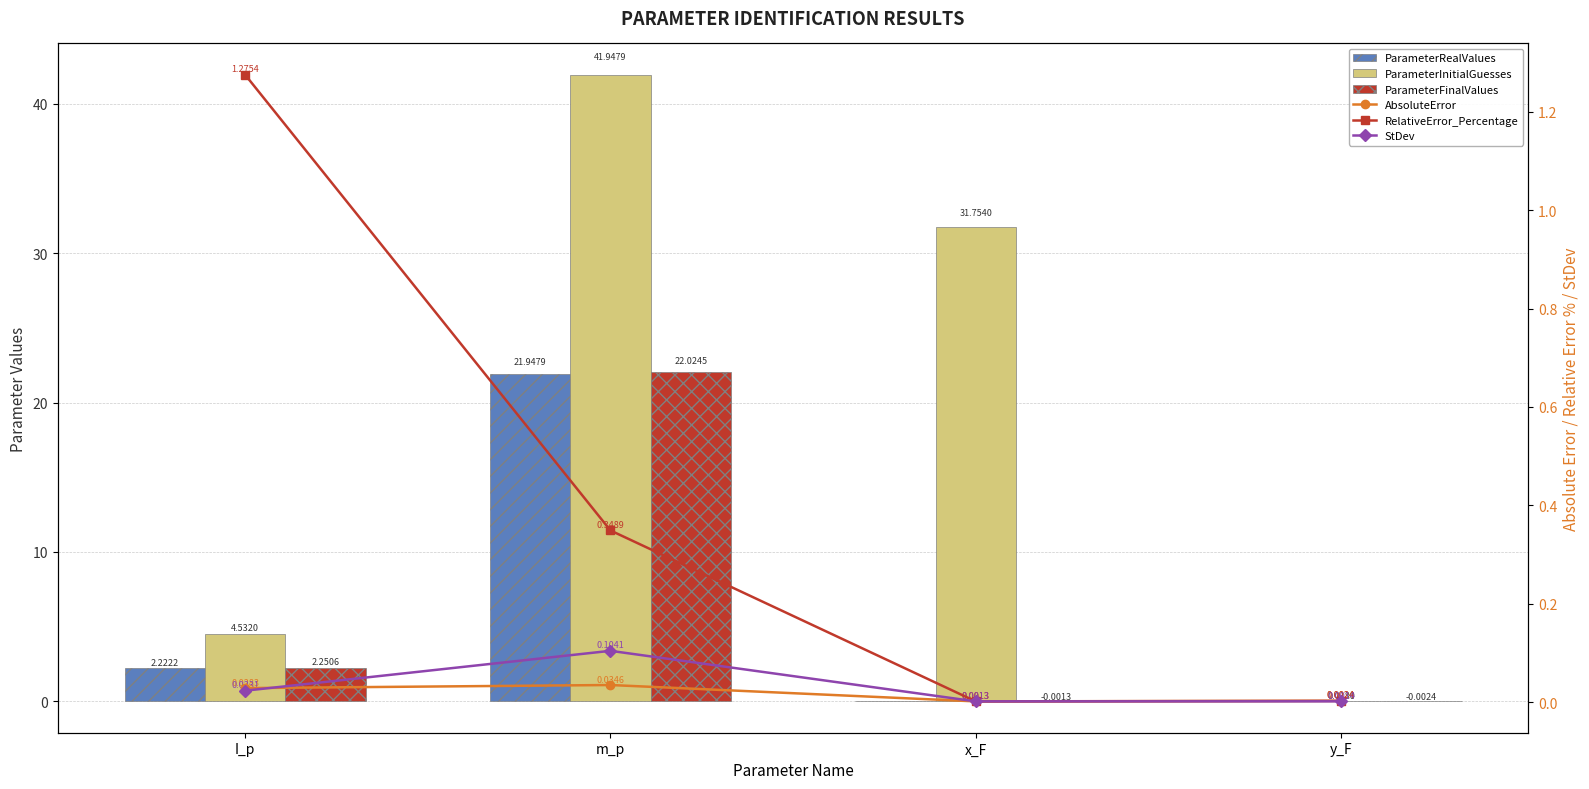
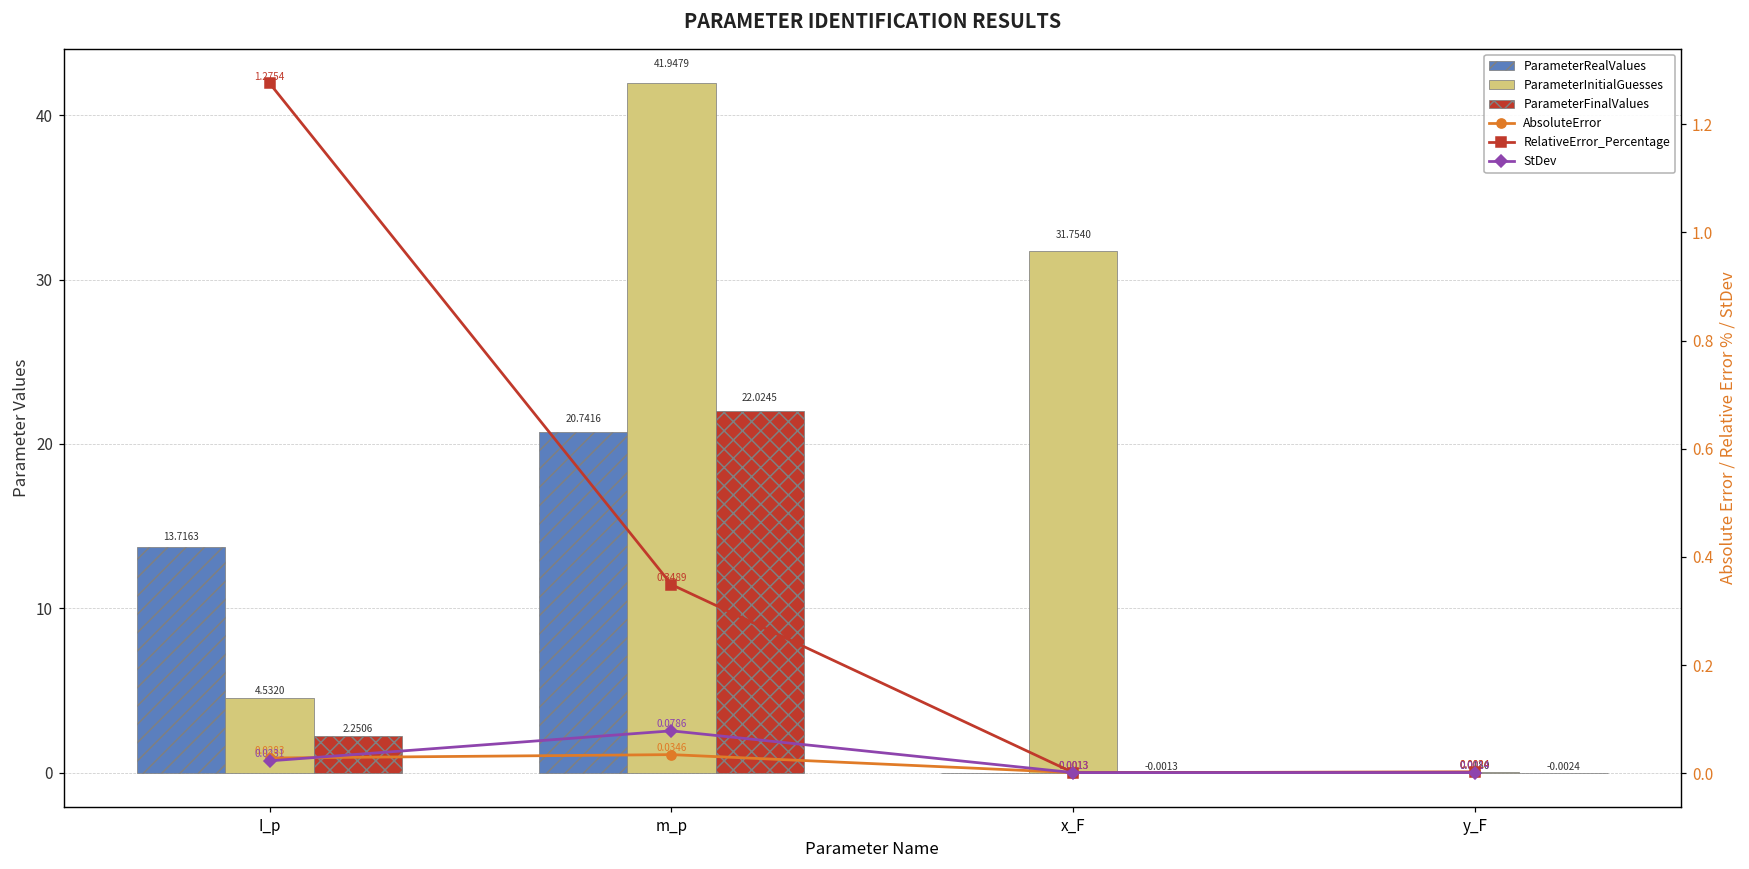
  {
    "ParameterRealValues": {
-     "I_p": 2.2222,
-     "m_p": 21.9479
+     "I_p": 13.7163,
+     "m_p": 20.7416
    },
    "ParameterInitialGuesses": {
      "I_p": 4.5320,
      "m_p": 41.9479,
      "x_F": 31.7540
    },
    "AbsoluteError": {
      "m_p": 0.0346
    },
    "StDev": {
-     "m_p": 0.1041
+     "m_p": 0.0786
    }
  }
